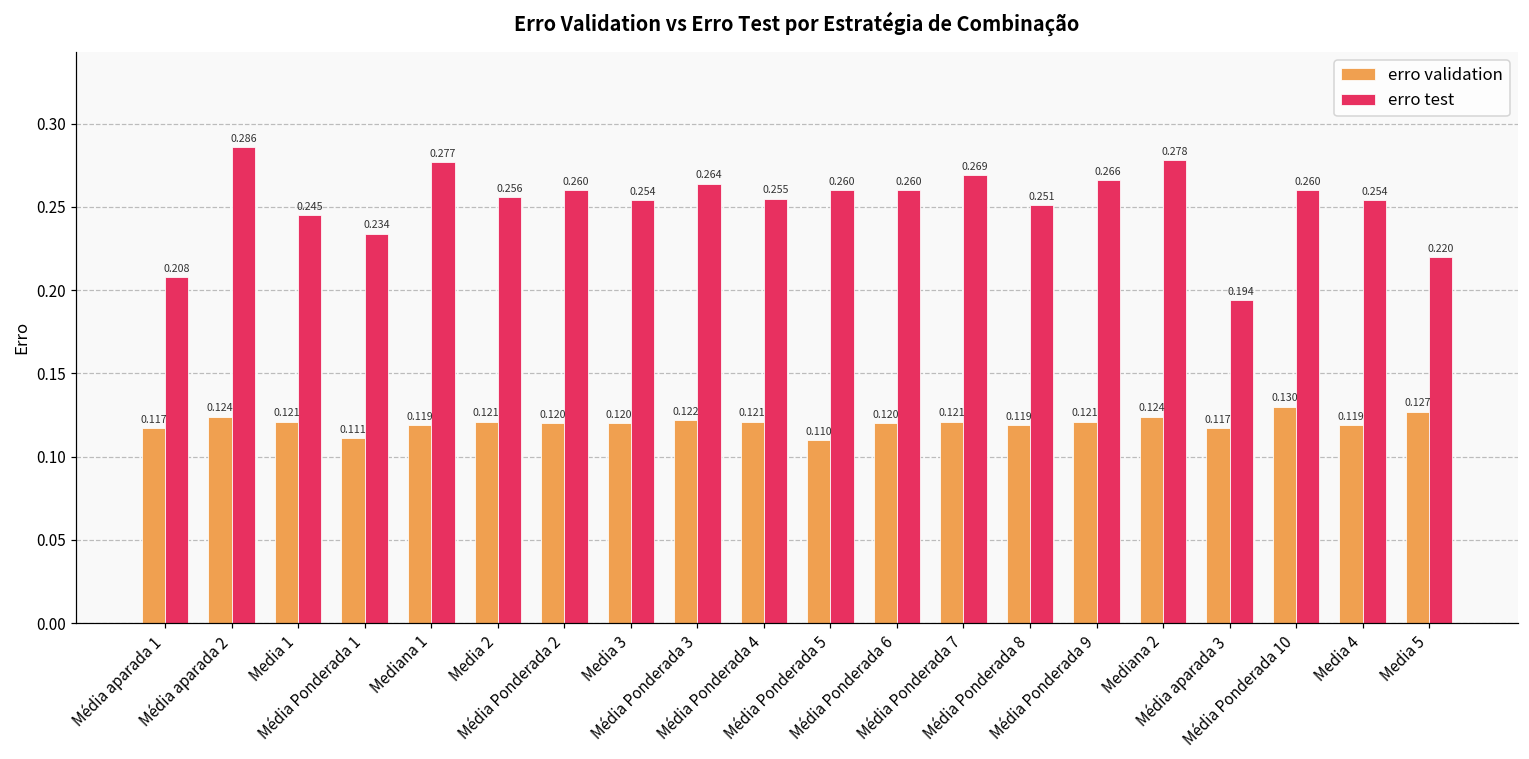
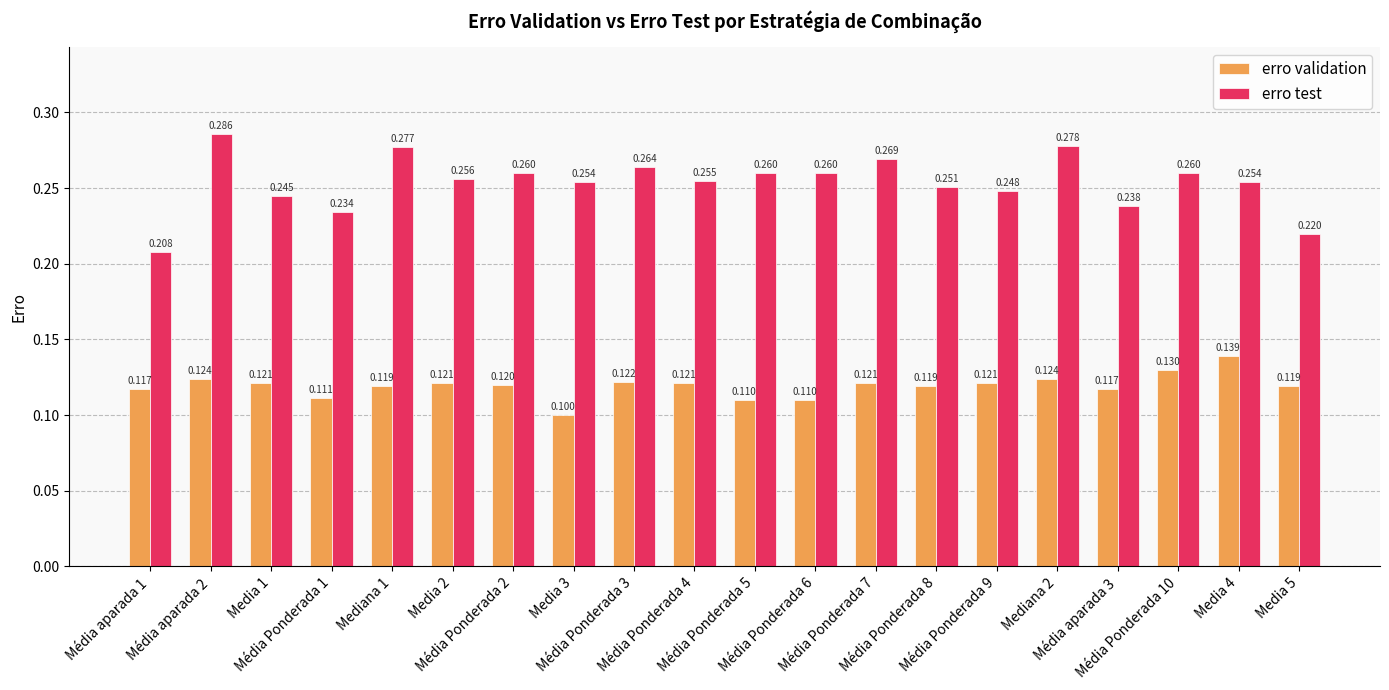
  {
    "erro validation": {
      "Média aparada 1": 0.117,
      "Média aparada 2": 0.124,
      "Media 1": 0.121,
      "Média Ponderada 1": 0.111,
      "Mediana 1": 0.119,
      "Media 2": 0.121,
      "Média Ponderada 2": 0.120,
-     "Media 3": 0.120,
+     "Media 3": 0.100,
      "Média Ponderada 3": 0.122,
      "Média Ponderada 4": 0.121,
      "Média Ponderada 5": 0.110,
-     "Média Ponderada 6": 0.120,
+     "Média Ponderada 6": 0.110,
      "Média Ponderada 7": 0.121,
      "Média Ponderada 8": 0.119,
      "Média Ponderada 9": 0.121,
      "Mediana 2": 0.124,
      "Média aparada 3": 0.117,
      "Média Ponderada 10": 0.130,
-     "Media 4": 0.119,
-     "Media 5": 0.127
+     "Media 4": 0.139,
+     "Media 5": 0.119
    },
    "erro test": {
      "Média aparada 1": 0.208,
      "Média aparada 2": 0.286,
      "Media 1": 0.245,
      "Média Ponderada 1": 0.234,
      "Mediana 1": 0.277,
      "Media 2": 0.256,
      "Média Ponderada 2": 0.260,
      "Media 3": 0.254,
      "Média Ponderada 3": 0.264,
      "Média Ponderada 4": 0.255,
      "Média Ponderada 5": 0.260,
      "Média Ponderada 6": 0.260,
      "Média Ponderada 7": 0.269,
      "Média Ponderada 8": 0.251,
-     "Média Ponderada 9": 0.266,
+     "Média Ponderada 9": 0.248,
      "Mediana 2": 0.278,
-     "Média aparada 3": 0.194,
+     "Média aparada 3": 0.238,
      "Média Ponderada 10": 0.260,
      "Media 4": 0.254,
      "Media 5": 0.220
    }
  }
